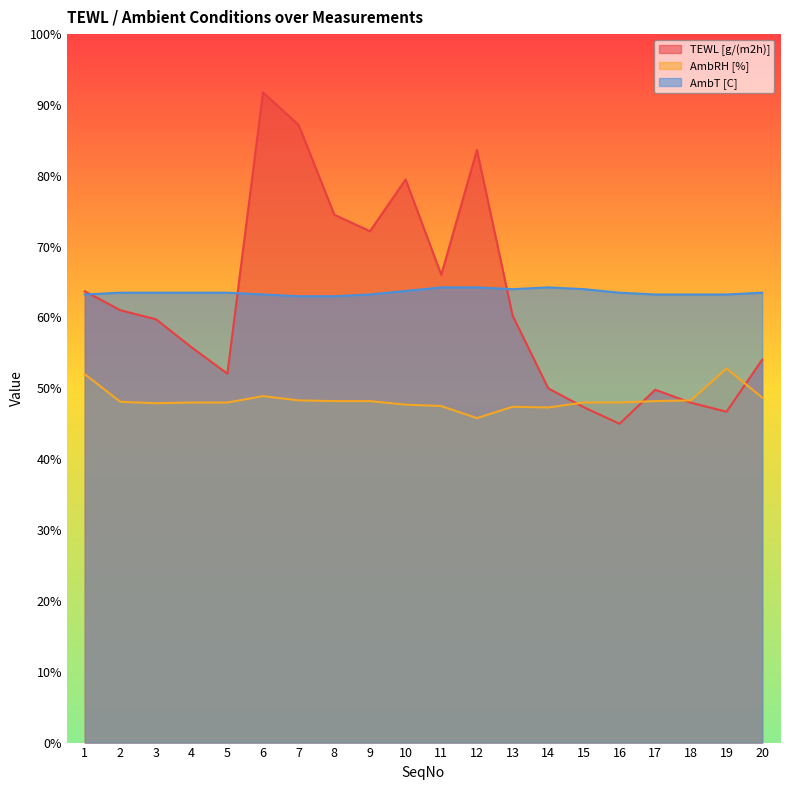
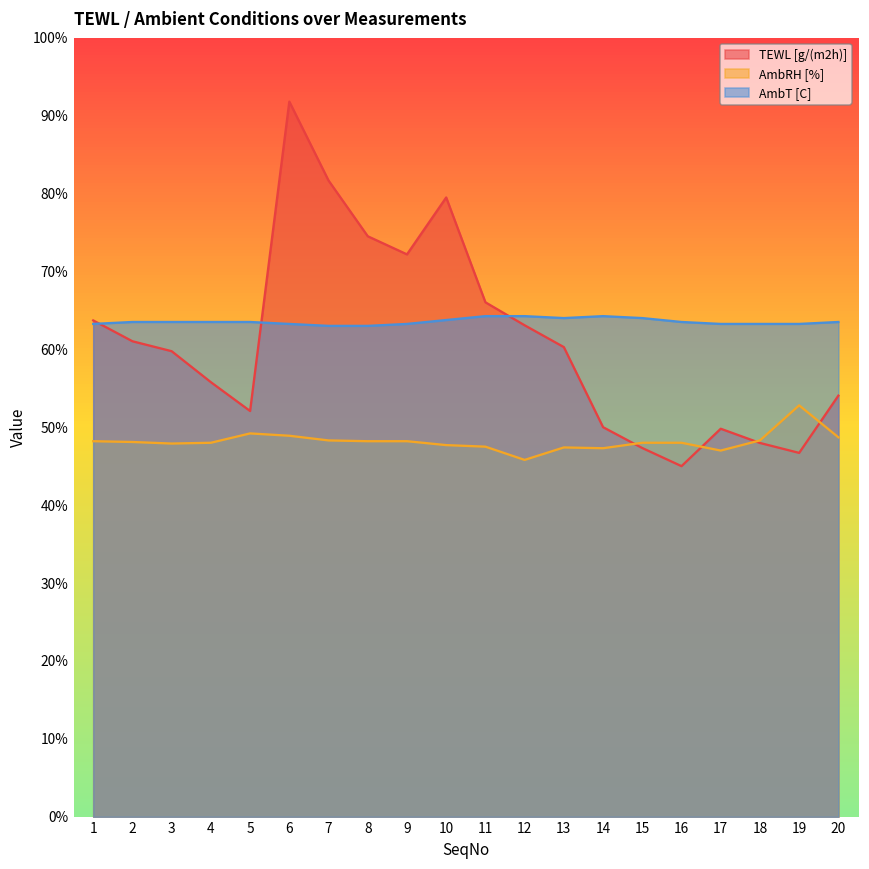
  {
    "TEWL [g/(m2h)]": {
      "1": "64%",
      "2": "61%",
      "3": "60%",
      "4": "56%",
      "5": "52%",
      "6": "92%",
-     "7": "87%",
+     "7": "82%",
      "8": "75%",
      "9": "72%",
      "10": "79%",
      "11": "66%",
-     "12": "84%",
+     "12": "63%",
      "13": "60%",
      "14": "50%",
      "15": "47%",
      "16": "45%",
      "17": "50%",
      "19": "47%",
      "20": "54%"
    },
    "AmbRH [%]": {
-     "1": "52%",
+     "1": "48%",
      "2": "48%",
      "3": "48%",
      "4": "48%",
-     "5": "48%",
+     "5": "49%",
      "6": "49%",
      "7": "48%",
      "8": "48%",
      "9": "48%",
      "10": "48%",
      "11": "48%",
      "12": "46%",
      "13": "47%",
      "14": "47%",
      "15": "48%",
      "16": "48%",
-     "17": "48%",
+     "17": "47%",
      "19": "53%",
      "20": "49%"
    },
    "AmbT [C]": {
      "1": "63%",
      "2": "64%",
      "3": "64%",
      "4": "64%",
      "5": "64%",
      "6": "63%",
      "7": "63%",
      "8": "63%",
      "9": "63%",
      "10": "64%",
      "11": "64%",
      "12": "64%",
      "13": "64%",
      "14": "64%",
      "15": "64%",
      "16": "64%",
      "17": "63%",
      "18": "63%",
      "19": "63%",
      "20": "64%"
    }
  }
